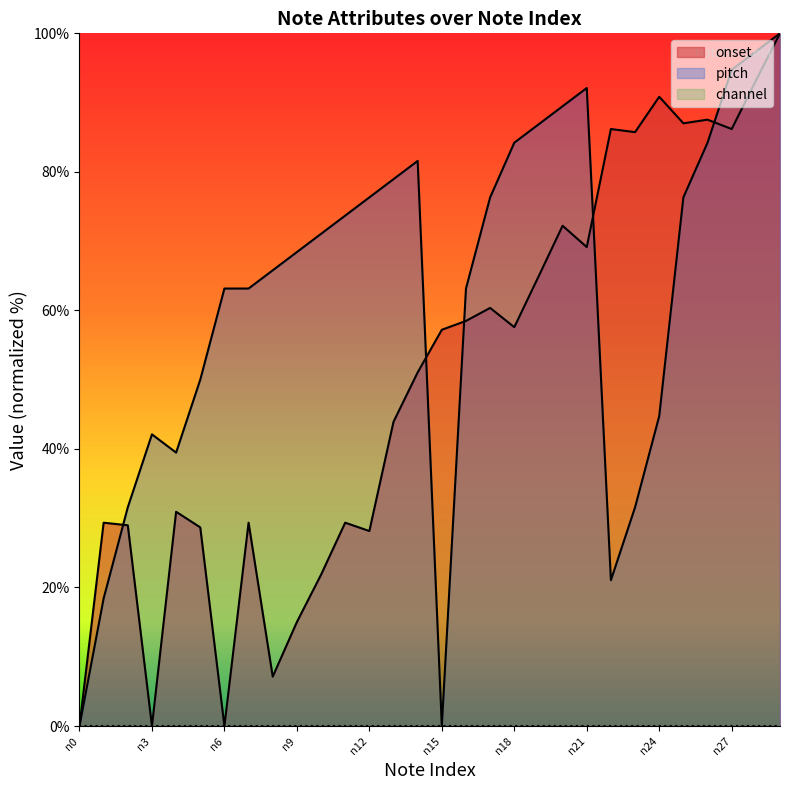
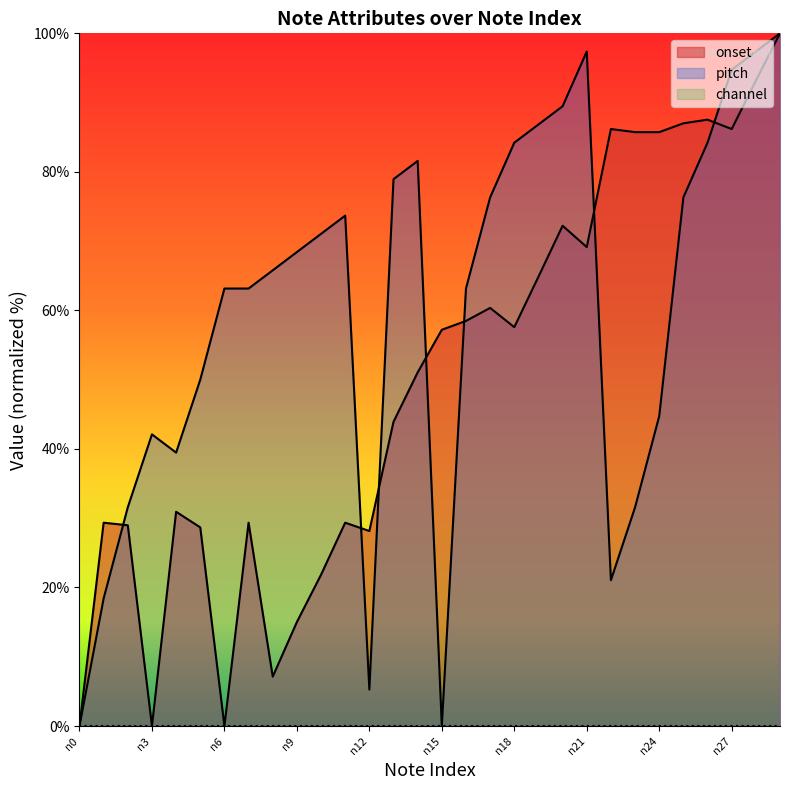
  {
    "onset": {
      "n9": "15%",
      "n12": "28%",
      "n15": "57%",
      "n18": "58%",
      "n21": "69%",
-     "n24": "91%",
+     "n24": "86%",
      "n27": "86%"
    },
    "pitch": {
      "n3": "42%",
      "n6": "63%",
      "n9": "68%",
-     "n12": "76%",
+     "n12": "5%",
      "n18": "84%",
-     "n21": "92%",
+     "n21": "97%",
      "n24": "45%"
    },
    "channel": {
      "n9": "0%",
      "n12": "0%",
      "n18": "0%",
      "n21": "0%",
      "n24": "0%",
      "n27": "0%"
    }
  }
